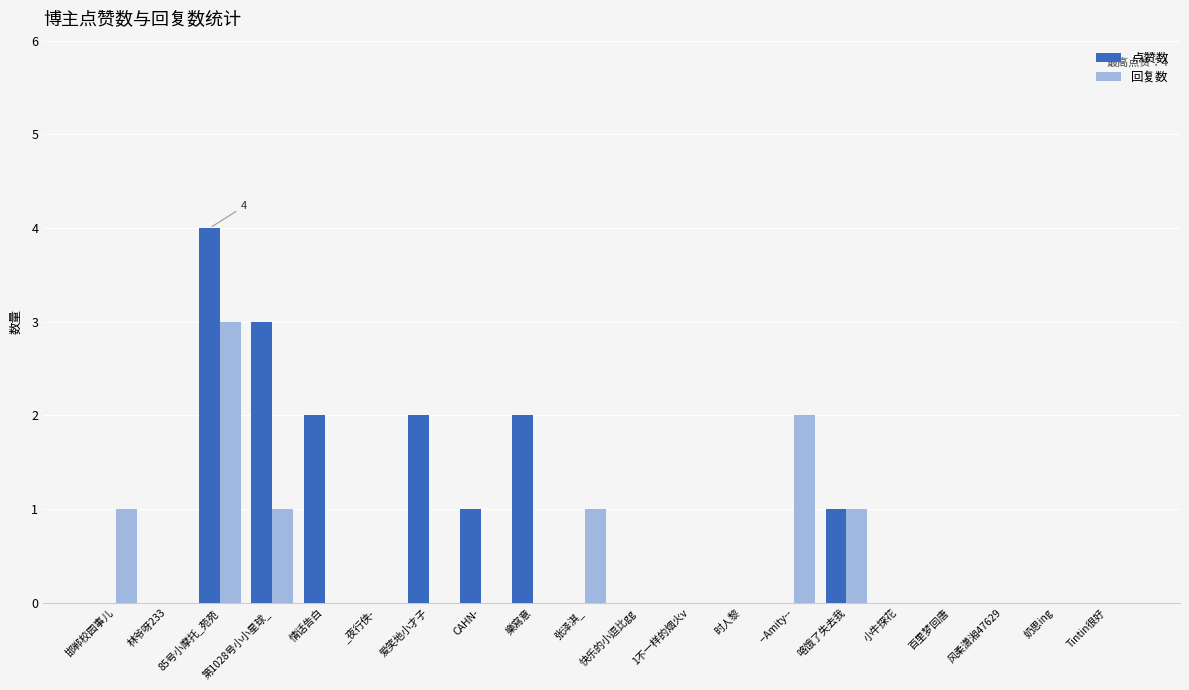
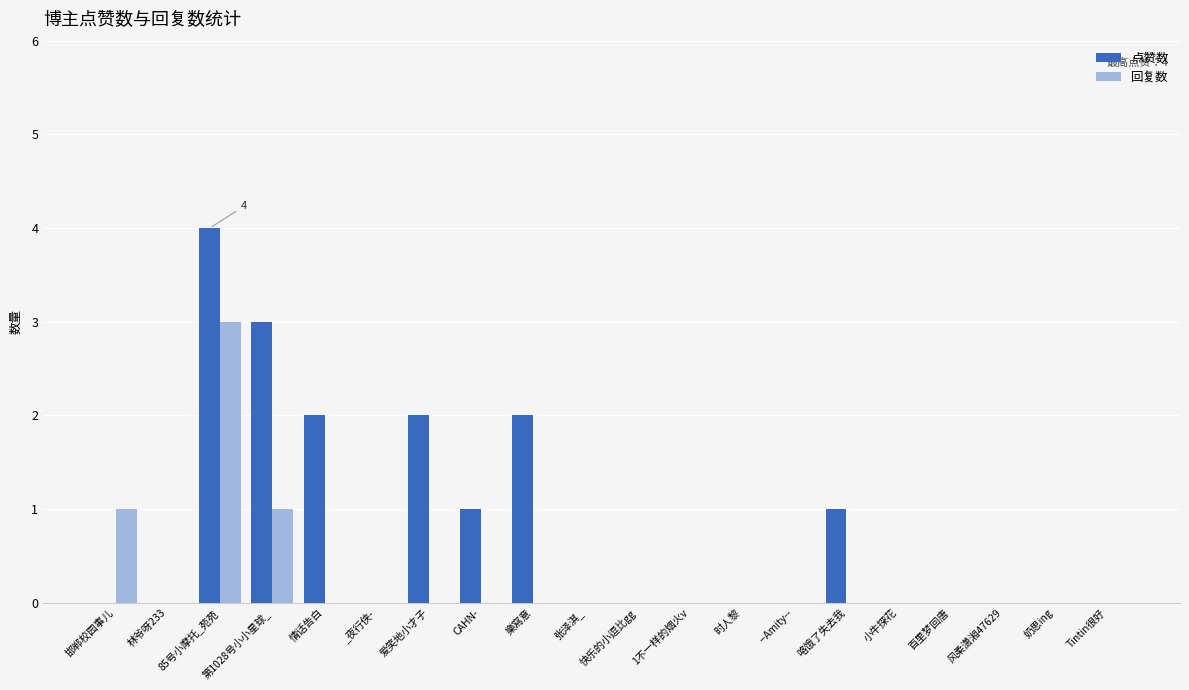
  {
    "点赞数": {
      "85号小摩托_苑苑": 4
    },
    "回复数": {
      "邯郸校园事儿": 1,
      "林爷呀233": 0,
      "85号小摩托_苑苑": 3,
      "第1028号小小星球_": 1,
      "情话告白": 0,
      "_夜行侠-": 0,
      "爱笑地小才子": 0,
      "CAHN-": 0,
      "樂寫意": 0,
-     "张泽淇_": 1,
+     "张泽淇_": 0,
      "快乐的小逗比gg": 0,
      "1不一样的烟火v": 0,
      "时人黎": 0,
-     "--Amity--": 2,
-     "咯饿了失去我": 1,
+     "--Amity--": 0,
+     "咯饿了失去我": 0,
      "小牛探花": 0,
      "百里梦回唐": 0,
      "风柔潇湘47629": 0,
      "奶思ing": 0,
      "Tintin很好": 0
    }
  }
